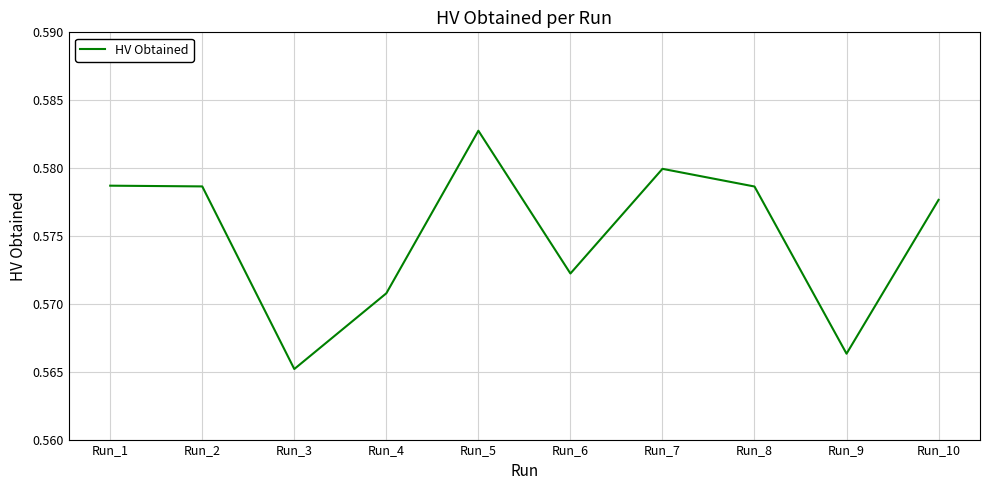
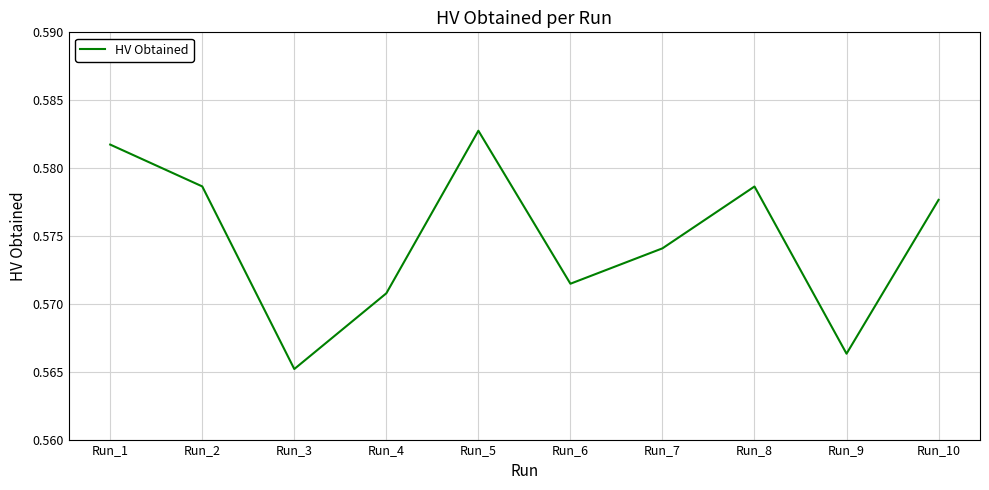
  {
-   "Run_1": 0.5787,
+   "Run_1": 0.5817,
    "Run_2": 0.5787,
    "Run_3": 0.5652,
    "Run_4": 0.5708,
    "Run_5": 0.5828,
-   "Run_6": 0.5722,
-   "Run_7": 0.5799,
+   "Run_6": 0.5715,
+   "Run_7": 0.5741,
    "Run_8": 0.5786,
    "Run_9": 0.5663,
    "Run_10": 0.5777
  }
